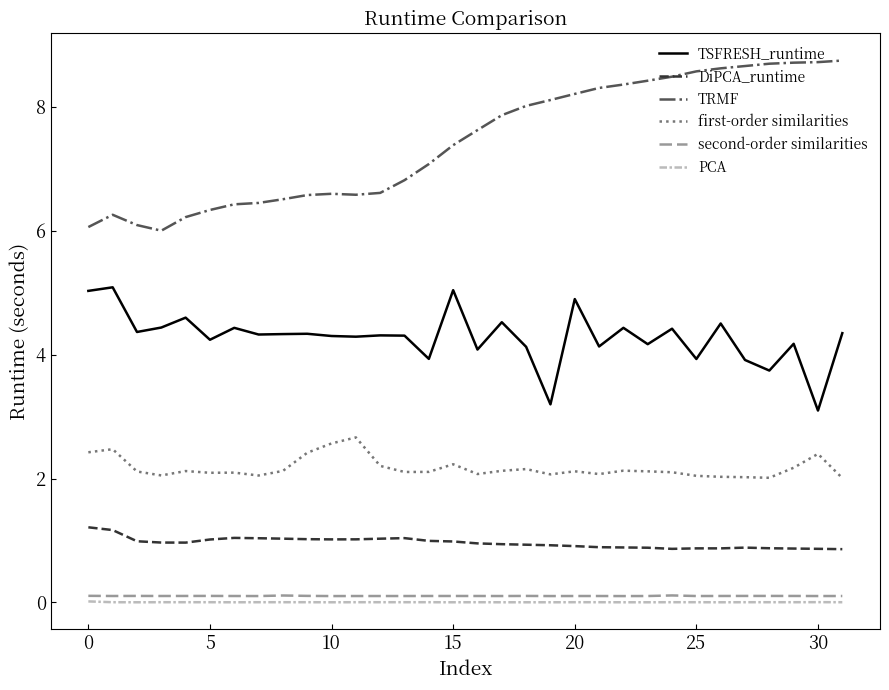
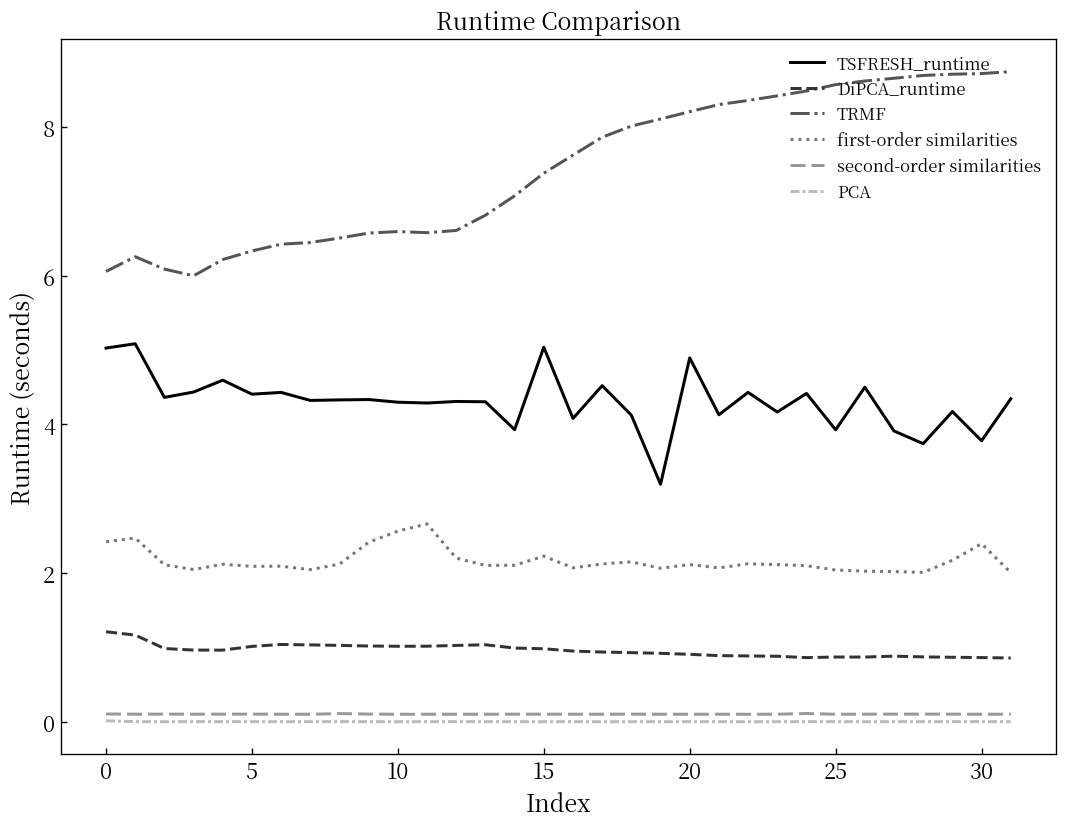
  {
    "TSFRESH_runtime": {
      "0": 5.0,
-     "5": 4.2,
+     "5": 4.4,
      "10": 4.3,
      "15": 5.0,
      "20": 4.9,
      "25": 3.9,
-     "30": 3.1
+     "30": 3.8
    }
  }
